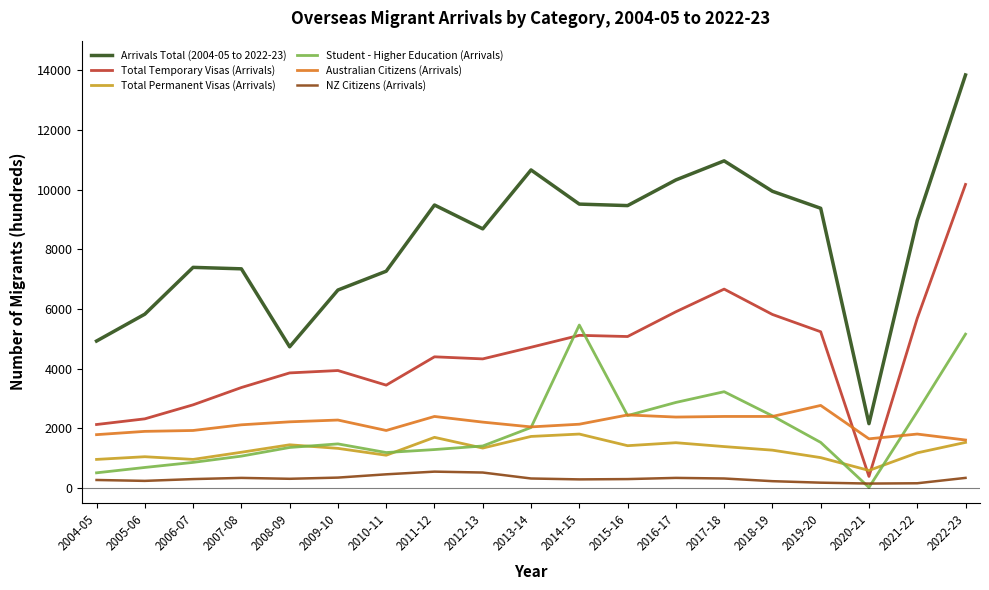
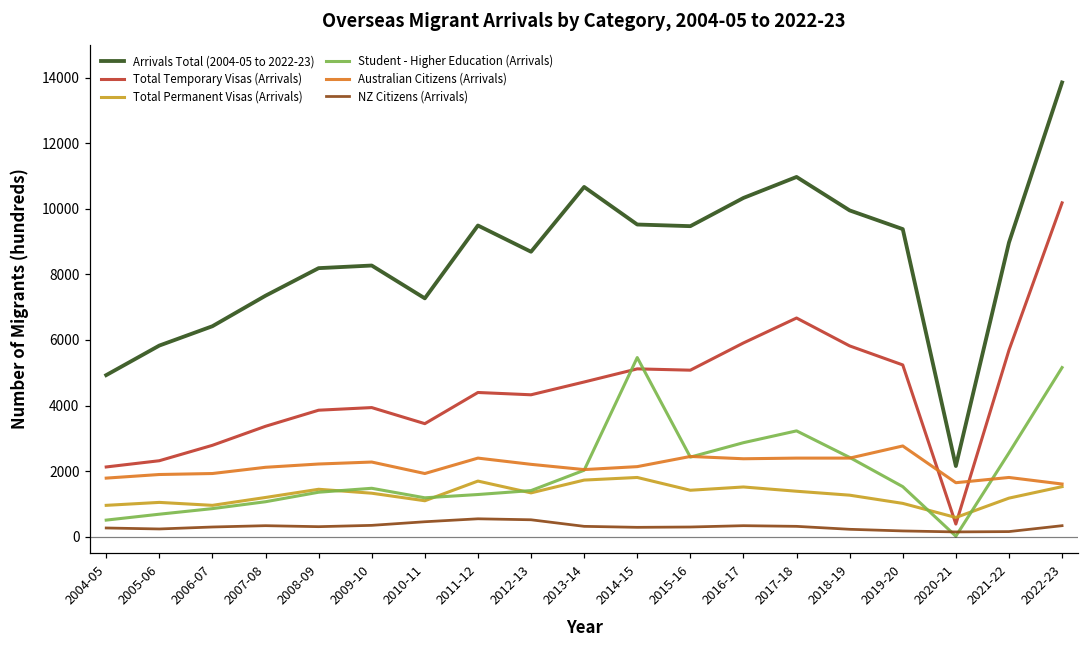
  {
    "Arrivals Total (2004-05 to 2022-23)": {
      "2004-05": 4900,
      "2005-06": 5800,
-     "2006-07": 7400,
+     "2006-07": 6400,
      "2007-08": 7400,
-     "2008-09": 4700,
-     "2009-10": 6600,
+     "2008-09": 8200,
+     "2009-10": 8300,
      "2010-11": 7300,
      "2011-12": 9500,
      "2012-13": 8700,
      "2013-14": 10700,
      "2014-15": 9500,
      "2015-16": 9500,
      "2016-17": 10300,
      "2017-18": 11000,
      "2018-19": 10000,
      "2019-20": 9400,
      "2020-21": 2200,
      "2021-22": 9000,
      "2022-23": 13900
    },
    "Student - Higher Education (Arrivals)": {
      "2004-05": 500,
      "2005-06": 700,
      "2006-07": 900,
      "2007-08": 1100,
      "2008-09": 1400,
      "2009-10": 1500,
      "2010-11": 1200,
      "2011-12": 1300,
      "2014-15": 5500,
      "2016-17": 2900,
      "2017-18": 3200,
      "2019-20": 1500,
      "2020-21": 0,
      "2021-22": 2600,
      "2022-23": 5200
    }
  }
